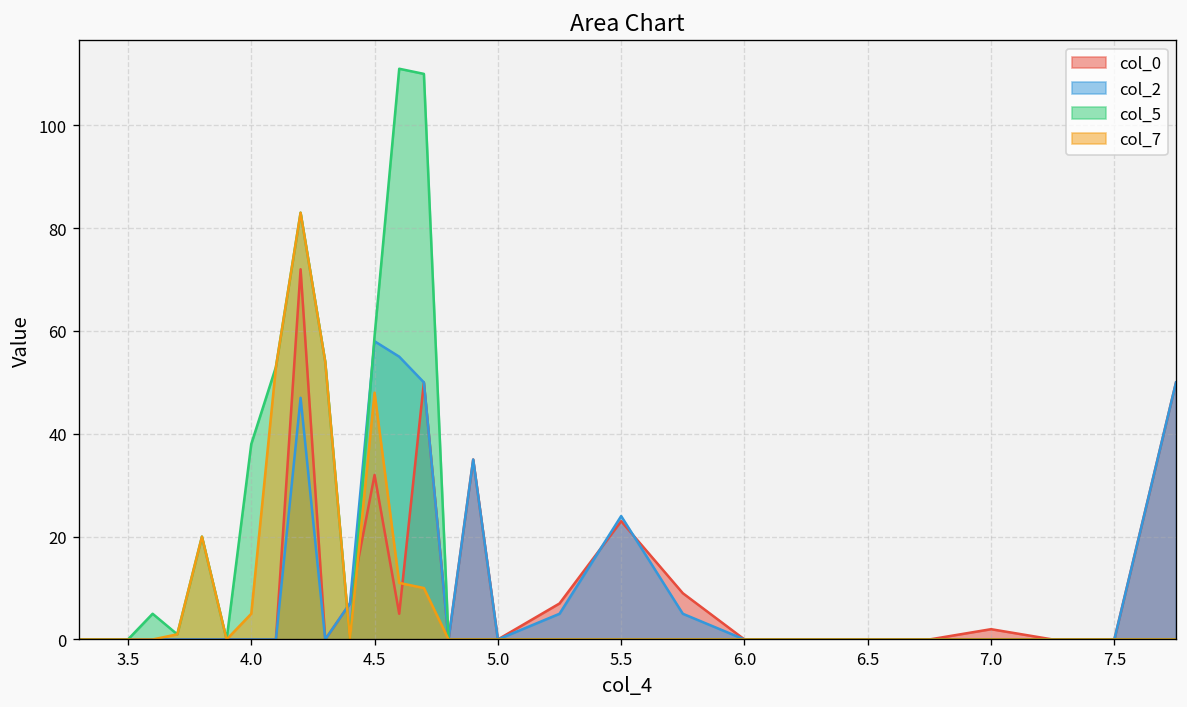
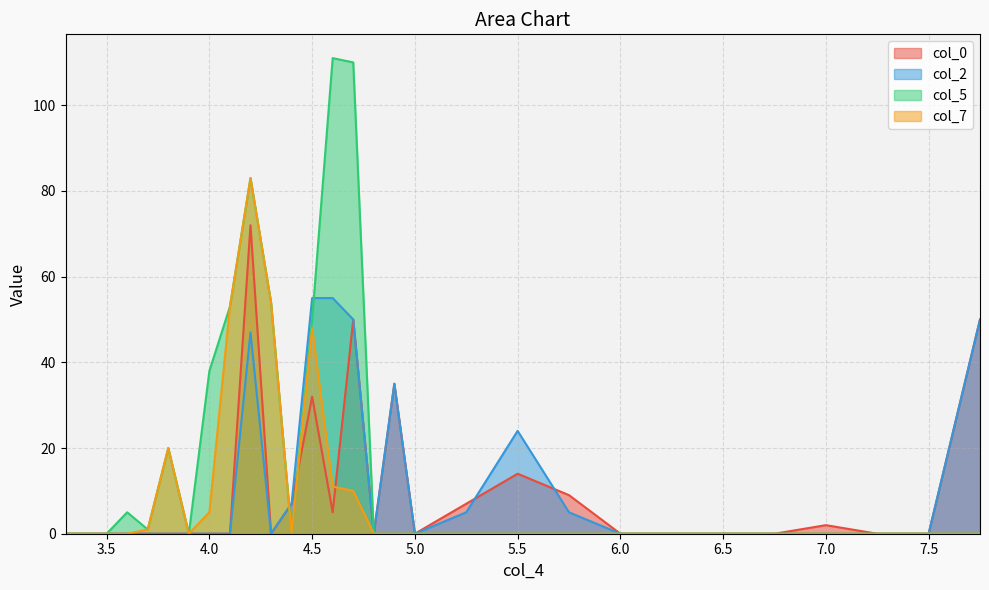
  {
    "col_0": {
      "4.5": 32,
-     "5.5": 23,
+     "5.5": 14,
      "7.0": 2
    },
    "col_2": {
-     "4.5": 58,
+     "4.5": 55,
      "5.5": 24
    },
    "col_5": {
      "4.0": 38,
-     "4.5": 59
+     "4.5": 50
    },
    "col_7": {
      "4.0": 5,
      "4.5": 48
    }
  }
